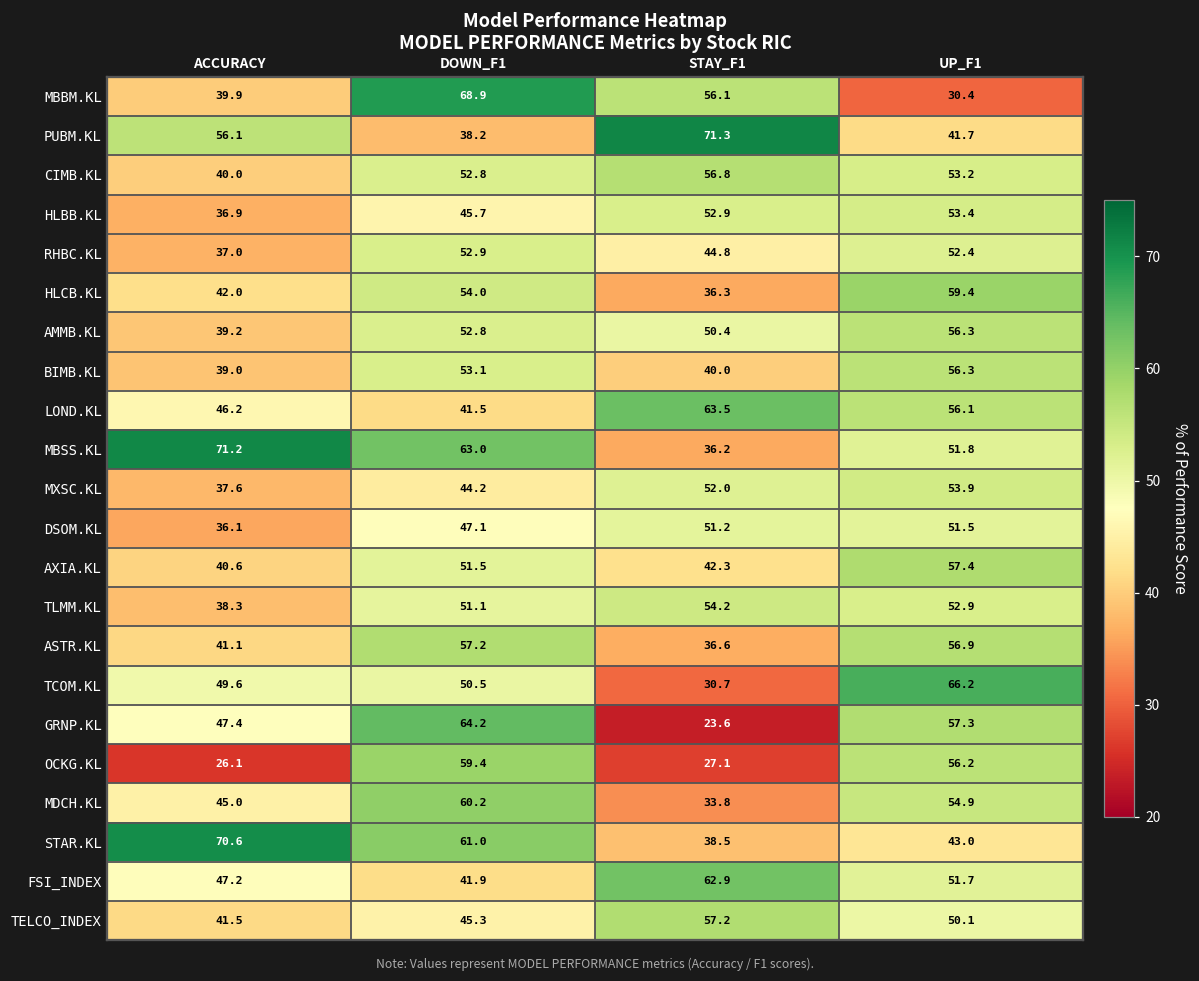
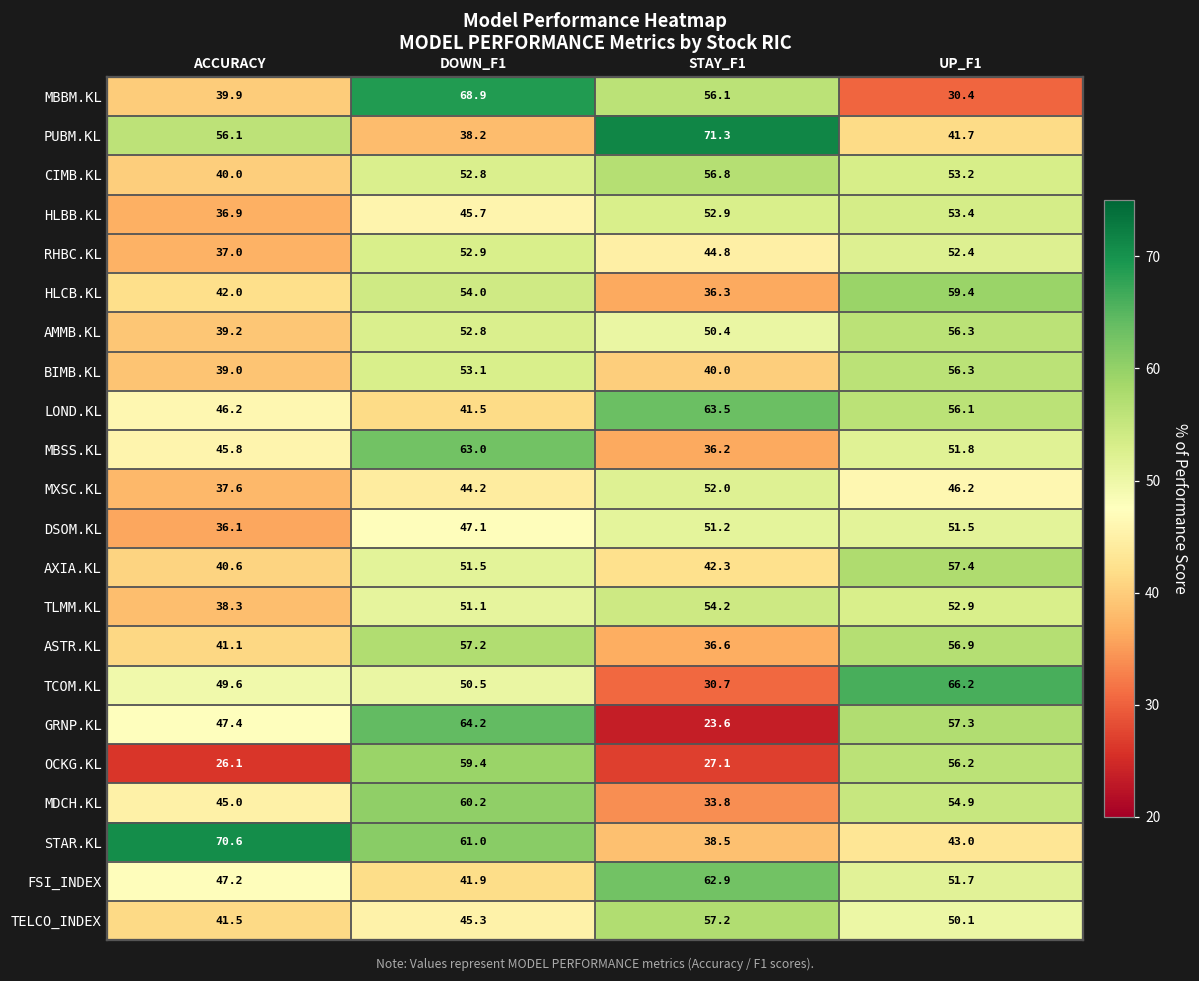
  {
    "MBBM.KL": {
      "ACCURACY": 39.9,
      "DOWN_F1": 68.9,
      "STAY_F1": 56.1,
      "UP_F1": 30.4
    },
    "PUBM.KL": {
      "ACCURACY": 56.1,
      "DOWN_F1": 38.2,
      "STAY_F1": 71.3,
      "UP_F1": 41.7
    },
    "CIMB.KL": {
      "ACCURACY": 40.0,
      "DOWN_F1": 52.8,
      "STAY_F1": 56.8,
      "UP_F1": 53.2
    },
    "HLBB.KL": {
      "ACCURACY": 36.9,
      "DOWN_F1": 45.7,
      "STAY_F1": 52.9,
      "UP_F1": 53.4
    },
    "RHBC.KL": {
      "ACCURACY": 37.0,
      "DOWN_F1": 52.9,
      "STAY_F1": 44.8,
      "UP_F1": 52.4
    },
    "HLCB.KL": {
      "ACCURACY": 42.0,
      "DOWN_F1": 54.0,
      "STAY_F1": 36.3,
      "UP_F1": 59.4
    },
    "AMMB.KL": {
      "ACCURACY": 39.2,
      "DOWN_F1": 52.8,
      "STAY_F1": 50.4,
      "UP_F1": 56.3
    },
    "BIMB.KL": {
      "ACCURACY": 39.0,
      "DOWN_F1": 53.1,
      "STAY_F1": 40.0,
      "UP_F1": 56.3
    },
    "LOND.KL": {
      "ACCURACY": 46.2,
      "DOWN_F1": 41.5,
      "STAY_F1": 63.5,
      "UP_F1": 56.1
    },
    "MBSS.KL": {
-     "ACCURACY": 71.2,
+     "ACCURACY": 45.8,
      "DOWN_F1": 63.0,
      "STAY_F1": 36.2,
      "UP_F1": 51.8
    },
    "MXSC.KL": {
      "ACCURACY": 37.6,
      "DOWN_F1": 44.2,
      "STAY_F1": 52.0,
-     "UP_F1": 53.9
+     "UP_F1": 46.2
    },
    "DSOM.KL": {
      "ACCURACY": 36.1,
      "DOWN_F1": 47.1,
      "STAY_F1": 51.2,
      "UP_F1": 51.5
    },
    "AXIA.KL": {
      "ACCURACY": 40.6,
      "DOWN_F1": 51.5,
      "STAY_F1": 42.3,
      "UP_F1": 57.4
    },
    "TLMM.KL": {
      "ACCURACY": 38.3,
      "DOWN_F1": 51.1,
      "STAY_F1": 54.2,
      "UP_F1": 52.9
    },
    "ASTR.KL": {
      "ACCURACY": 41.1,
      "DOWN_F1": 57.2,
      "STAY_F1": 36.6,
      "UP_F1": 56.9
    },
    "TCOM.KL": {
      "ACCURACY": 49.6,
      "DOWN_F1": 50.5,
      "STAY_F1": 30.7,
      "UP_F1": 66.2
    },
    "GRNP.KL": {
      "ACCURACY": 47.4,
      "DOWN_F1": 64.2,
      "STAY_F1": 23.6,
      "UP_F1": 57.3
    },
    "OCKG.KL": {
      "ACCURACY": 26.1,
      "DOWN_F1": 59.4,
      "STAY_F1": 27.1,
      "UP_F1": 56.2
    },
    "MDCH.KL": {
      "ACCURACY": 45.0,
      "DOWN_F1": 60.2,
      "STAY_F1": 33.8,
      "UP_F1": 54.9
    },
    "STAR.KL": {
      "ACCURACY": 70.6,
      "DOWN_F1": 61.0,
      "STAY_F1": 38.5,
      "UP_F1": 43.0
    },
    "FSI_INDEX": {
      "ACCURACY": 47.2,
      "DOWN_F1": 41.9,
      "STAY_F1": 62.9,
      "UP_F1": 51.7
    },
    "TELCO_INDEX": {
      "ACCURACY": 41.5,
      "DOWN_F1": 45.3,
      "STAY_F1": 57.2,
      "UP_F1": 50.1
    }
  }
